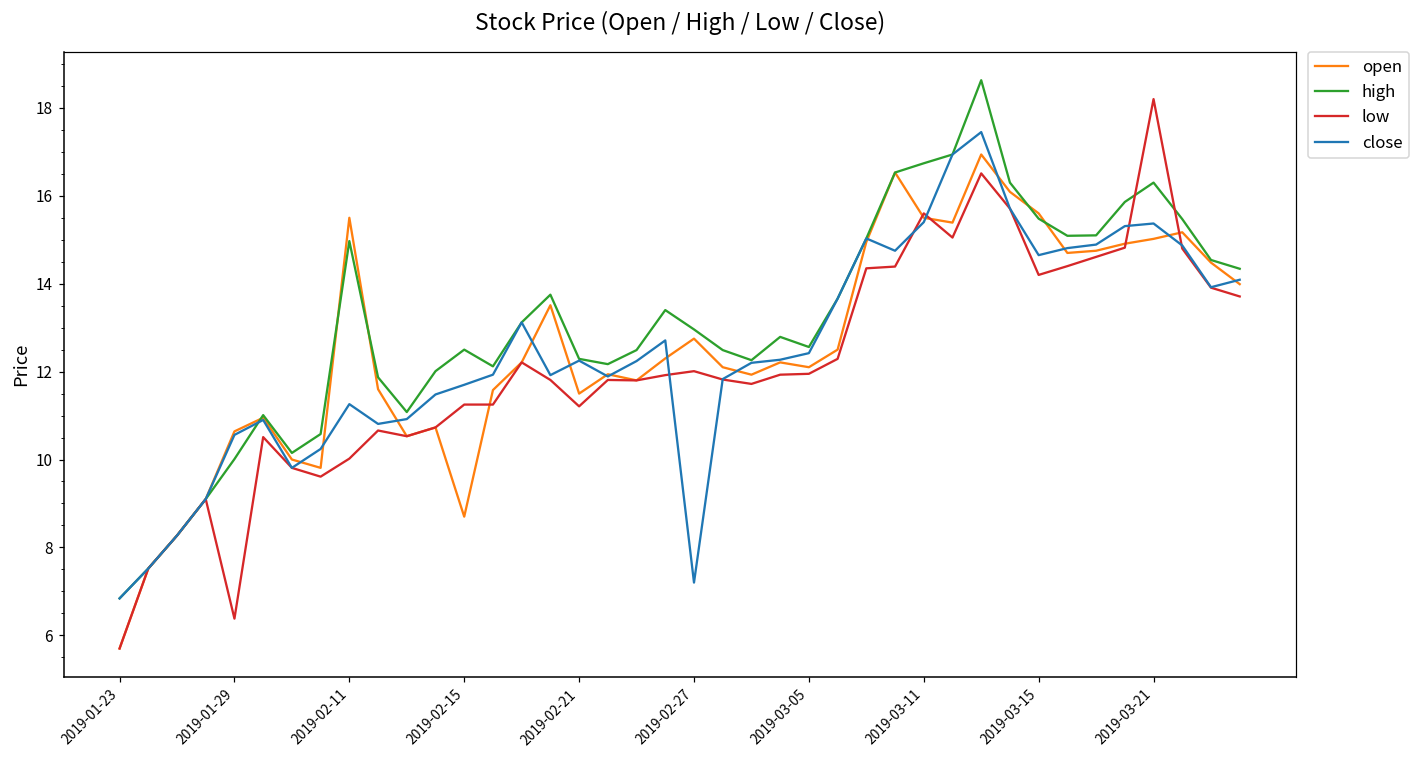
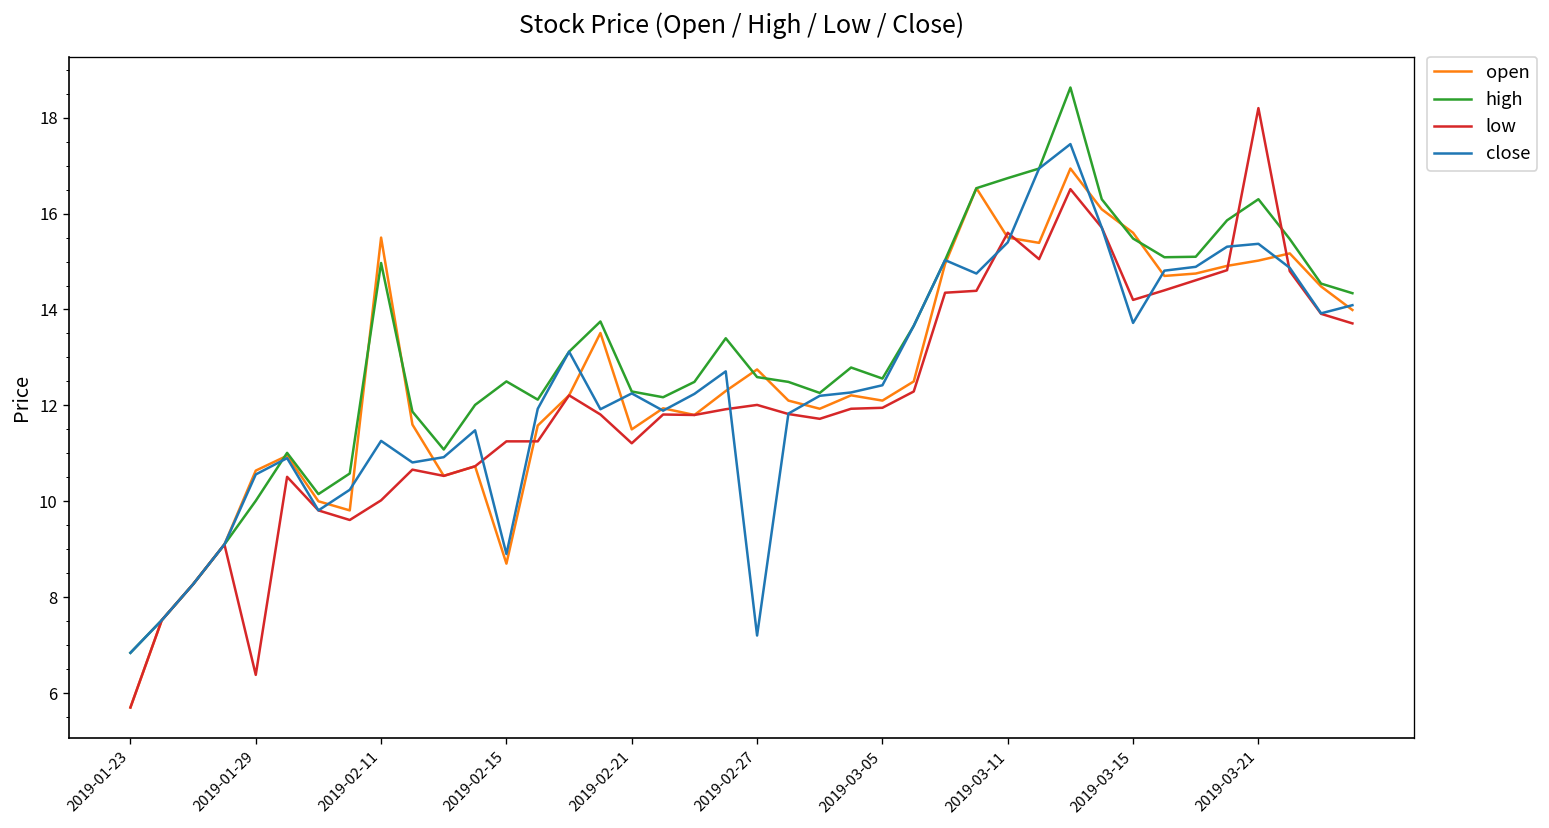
  {
    "open": {
      "2019-01-29": 10.6,
      "2019-02-11": 15.5,
      "2019-02-15": 8.7,
      "2019-02-21": 11.5,
      "2019-02-27": 12.8,
      "2019-03-05": 12.1,
      "2019-03-11": 15.5,
      "2019-03-15": 15.6,
      "2019-03-21": 15.0
    },
    "high": {
      "2019-01-29": 10.0,
      "2019-02-11": 15.0,
      "2019-02-15": 12.5,
-     "2019-02-27": 13.0,
+     "2019-02-27": 12.6,
      "2019-03-05": 12.6,
      "2019-03-11": 16.7,
      "2019-03-15": 15.5,
      "2019-03-21": 16.3
    },
    "low": {
      "2019-01-29": 6.4,
      "2019-02-11": 10.0,
      "2019-02-15": 11.3,
      "2019-02-21": 11.2,
      "2019-02-27": 12.0,
      "2019-03-05": 12.0,
      "2019-03-11": 15.6,
      "2019-03-15": 14.2,
      "2019-03-21": 18.2
    },
    "close": {
      "2019-01-29": 10.6,
      "2019-02-11": 11.3,
-     "2019-02-15": 11.7,
+     "2019-02-15": 8.9,
      "2019-02-27": 7.2,
      "2019-03-05": 12.4,
      "2019-03-11": 15.4,
-     "2019-03-15": 14.7,
+     "2019-03-15": 13.7,
      "2019-03-21": 15.4
    }
  }
